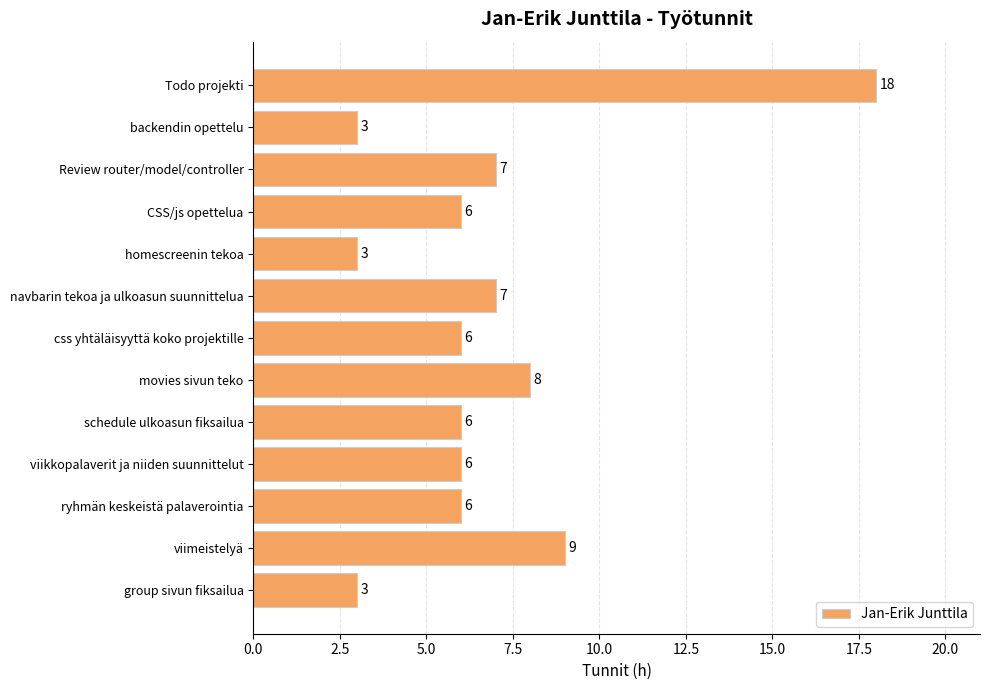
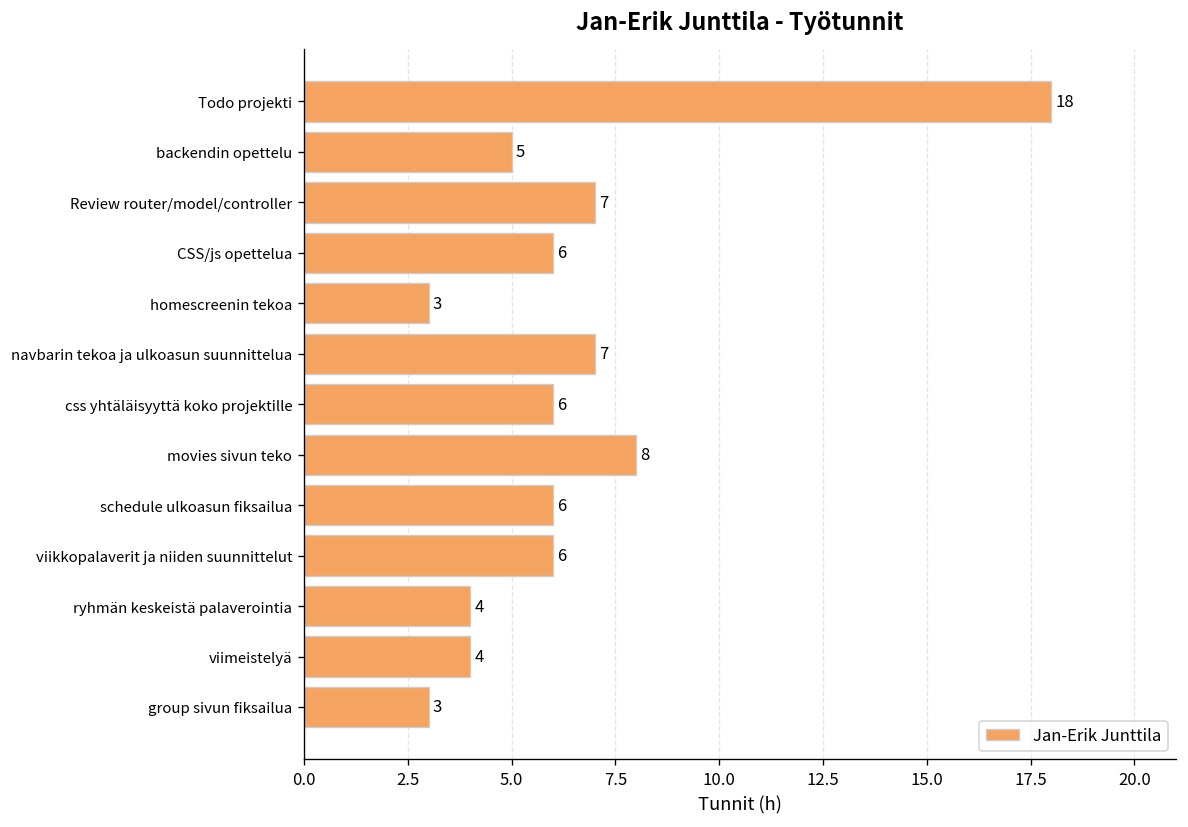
  {
    "Todo projekti": 18,
-   "backendin opettelu": 3,
+   "backendin opettelu": 5,
    "Review router/model/controller": 7,
    "CSS/js opettelua": 6,
    "homescreenin tekoa": 3,
    "navbarin tekoa ja ulkoasun suunnittelua": 7,
    "css yhtäläisyyttä koko projektille": 6,
    "movies sivun teko": 8,
    "schedule ulkoasun fiksailua": 6,
    "viikkopalaverit ja niiden suunnittelut": 6,
-   "ryhmän keskeistä palaverointia": 6,
-   "viimeistelyä": 9,
+   "ryhmän keskeistä palaverointia": 4,
+   "viimeistelyä": 4,
    "group sivun fiksailua": 3
  }
